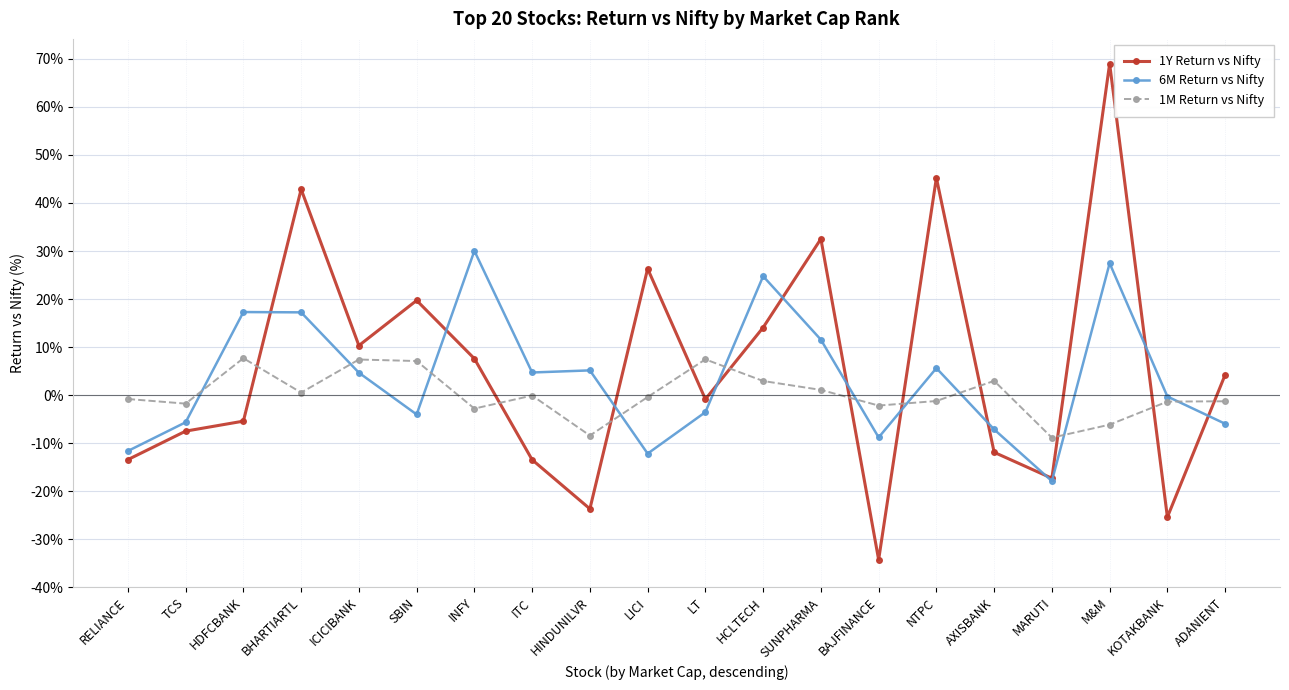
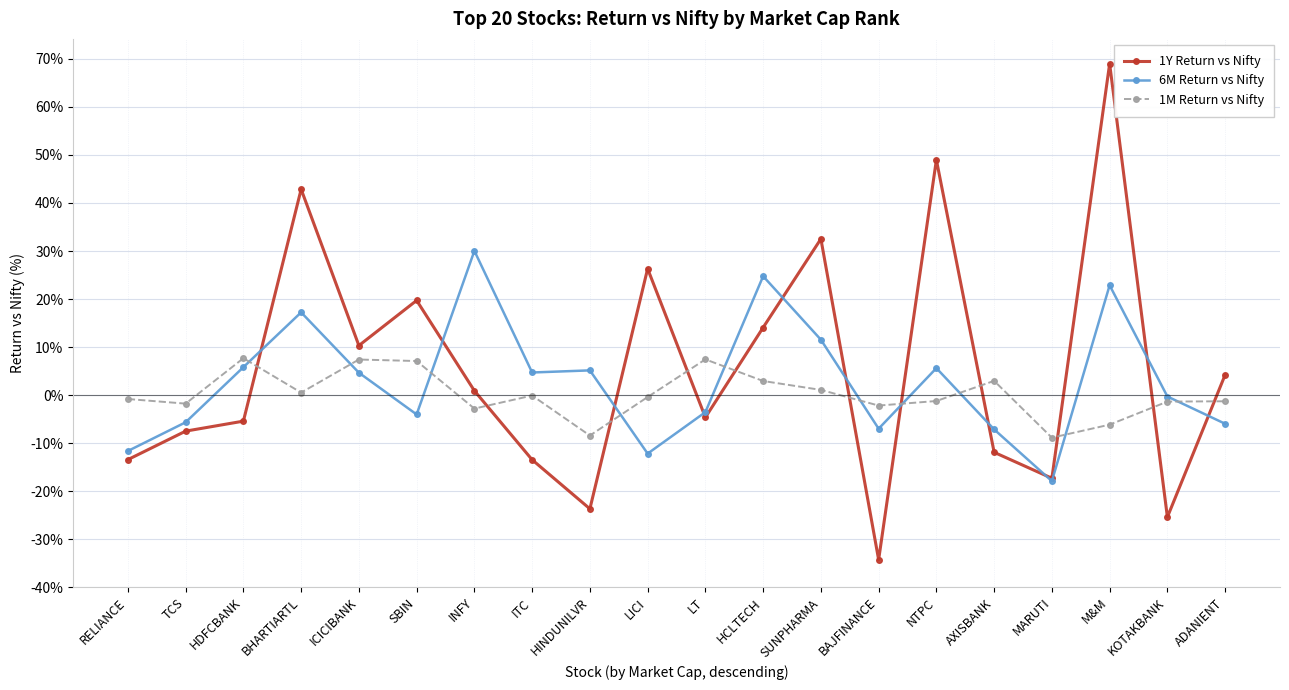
  {
    "1Y Return vs Nifty": {
      "RELIANCE": "-13%",
      "TCS": "-8%",
      "HDFCBANK": "-5%",
      "BHARTIARTL": "43%",
      "ICICIBANK": "10%",
      "SBIN": "20%",
-     "INFY": "8%",
+     "INFY": "1%",
      "ITC": "-13%",
      "HINDUNILVR": "-24%",
      "LICI": "26%",
-     "LT": "-1%",
+     "LT": "-5%",
      "HCLTECH": "14%",
      "SUNPHARMA": "33%",
      "BAJFINANCE": "-34%",
-     "NTPC": "45%",
+     "NTPC": "49%",
      "AXISBANK": "-12%",
      "MARUTI": "-17%",
      "M&M": "69%",
      "KOTAKBANK": "-25%",
      "ADANIENT": "4%"
    },
    "6M Return vs Nifty": {
      "RELIANCE": "-12%",
      "TCS": "-6%",
-     "HDFCBANK": "17%",
+     "HDFCBANK": "6%",
      "BHARTIARTL": "17%",
      "ICICIBANK": "5%",
      "SBIN": "-4%",
      "INFY": "30%",
      "ITC": "5%",
      "HINDUNILVR": "5%",
      "LICI": "-12%",
      "LT": "-4%",
      "HCLTECH": "25%",
      "SUNPHARMA": "12%",
-     "BAJFINANCE": "-9%",
+     "BAJFINANCE": "-7%",
      "NTPC": "6%",
      "AXISBANK": "-7%",
      "MARUTI": "-18%",
-     "M&M": "27%",
+     "M&M": "23%",
      "KOTAKBANK": "0%",
      "ADANIENT": "-6%"
    },
    "1M Return vs Nifty": {
      "RELIANCE": "-1%",
      "TCS": "-2%",
      "HDFCBANK": "8%",
      "BHARTIARTL": "1%",
      "ICICIBANK": "7%",
      "SBIN": "7%",
      "INFY": "-3%",
      "ITC": "0%",
      "HINDUNILVR": "-8%",
      "LICI": "0%",
      "LT": "7%",
      "HCLTECH": "3%",
      "SUNPHARMA": "1%",
      "BAJFINANCE": "-2%",
      "NTPC": "-1%",
      "AXISBANK": "3%",
      "MARUTI": "-9%",
      "M&M": "-6%",
      "KOTAKBANK": "-1%",
      "ADANIENT": "-1%"
    }
  }
